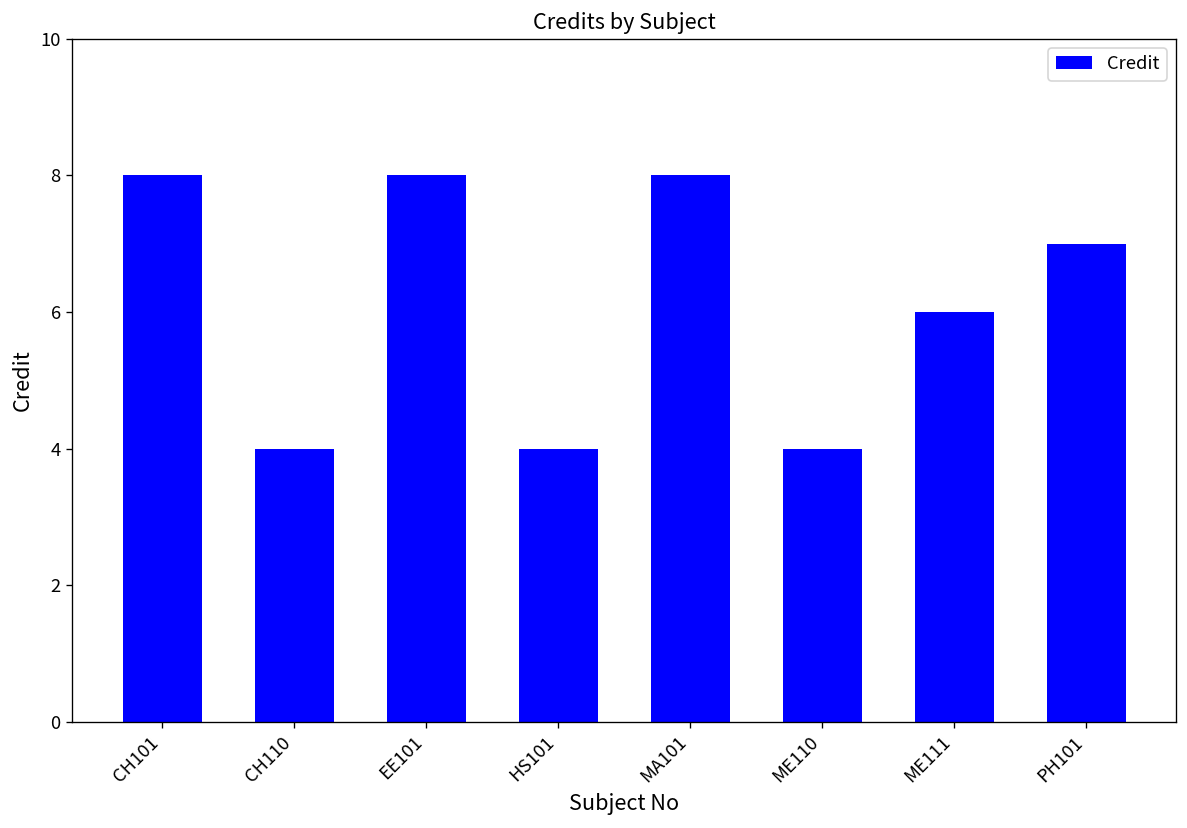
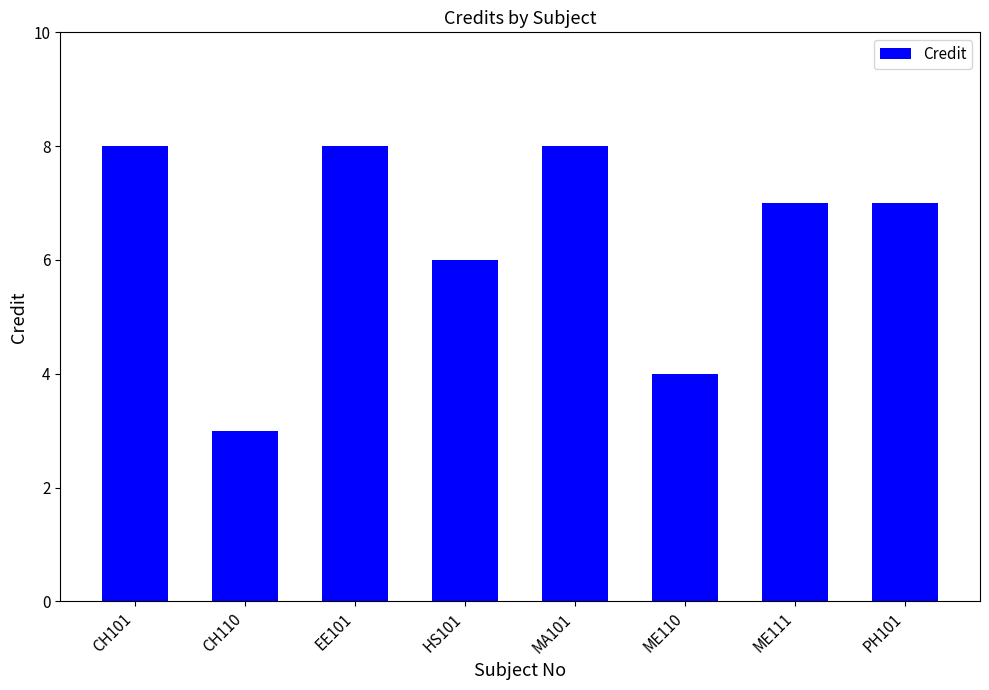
  {
    "CH101": 8,
-   "CH110": 4,
+   "CH110": 3,
    "EE101": 8,
-   "HS101": 4,
+   "HS101": 6,
    "MA101": 8,
    "ME110": 4,
-   "ME111": 6,
+   "ME111": 7,
    "PH101": 7
  }
